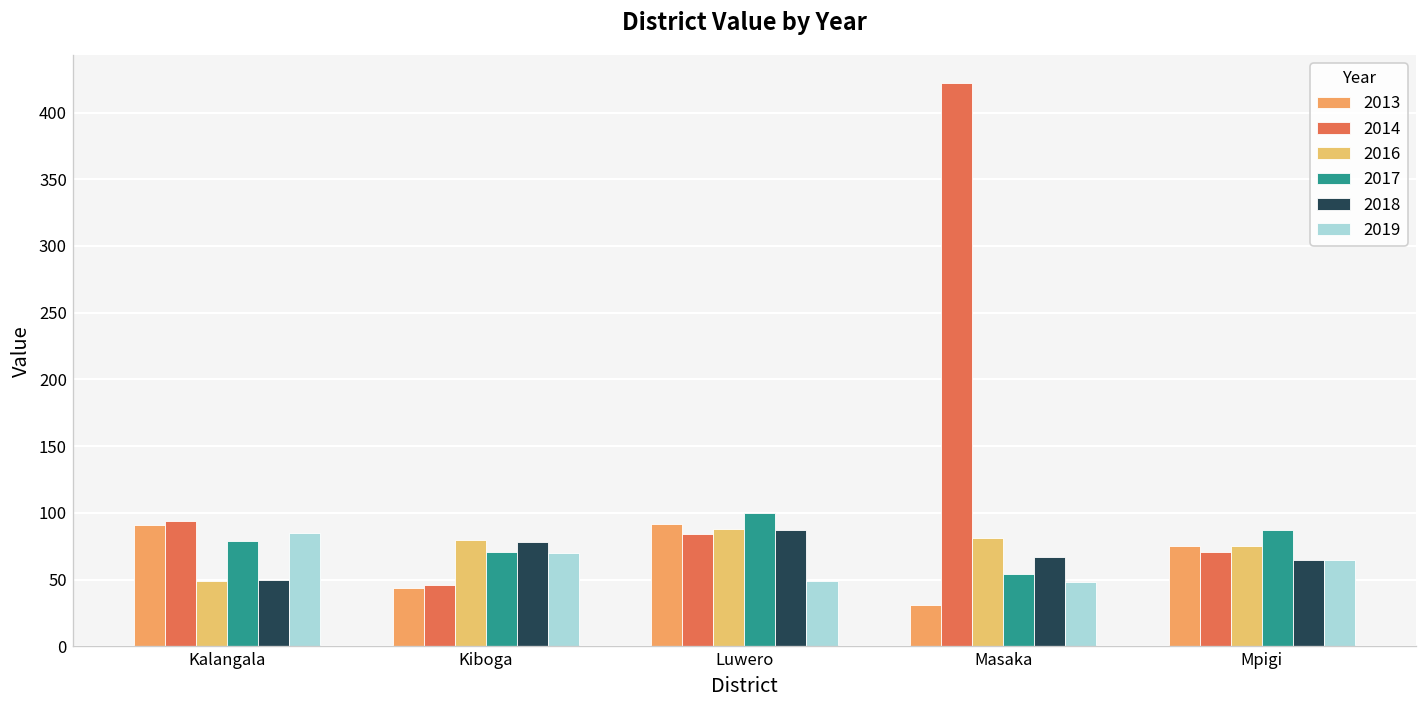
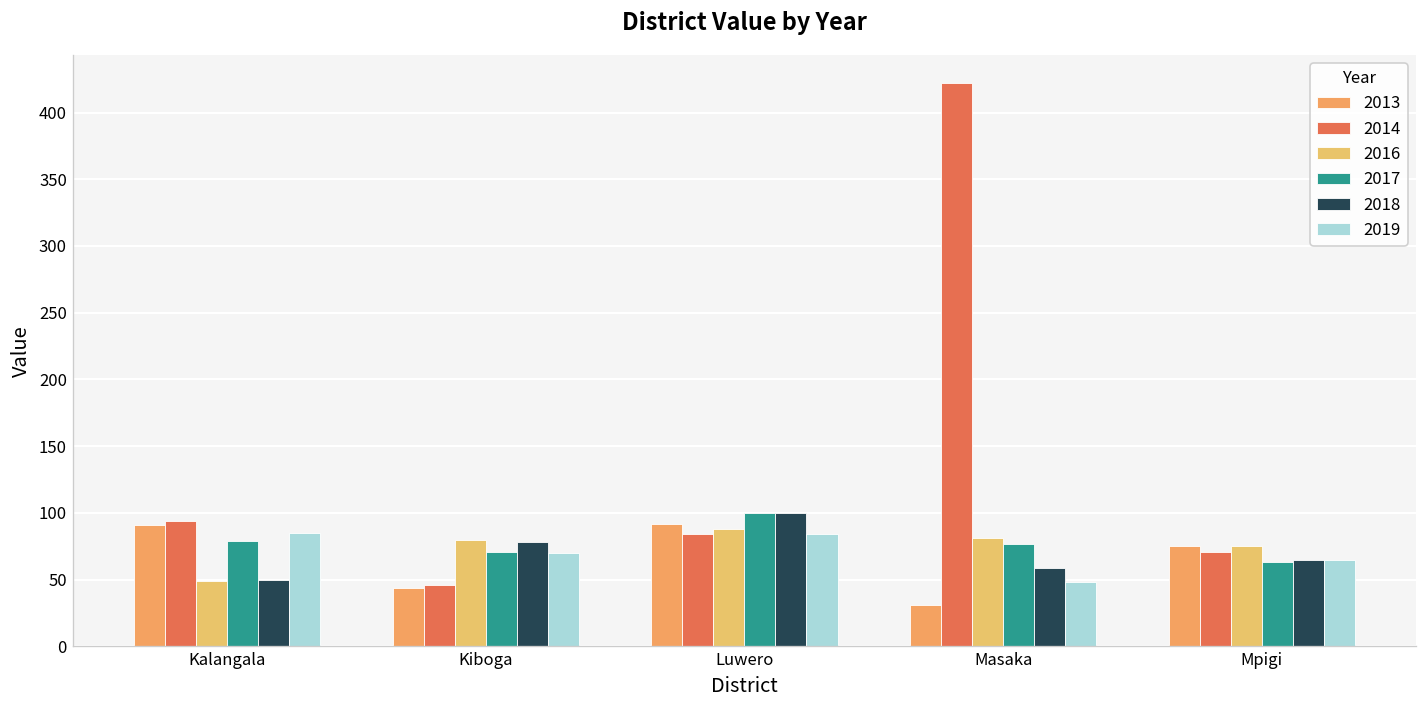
  {
    "2017": {
      "Kalangala": 79,
      "Kiboga": 71,
      "Luwero": 100,
-     "Masaka": 54,
-     "Mpigi": 87
+     "Masaka": 77,
+     "Mpigi": 63
    },
    "2018": {
      "Kalangala": 50,
      "Kiboga": 78,
-     "Luwero": 87,
-     "Masaka": 67,
+     "Luwero": 100,
+     "Masaka": 59,
      "Mpigi": 65
    },
    "2019": {
      "Kalangala": 85,
      "Kiboga": 70,
-     "Luwero": 49,
+     "Luwero": 84,
      "Masaka": 48,
      "Mpigi": 65
    }
  }
